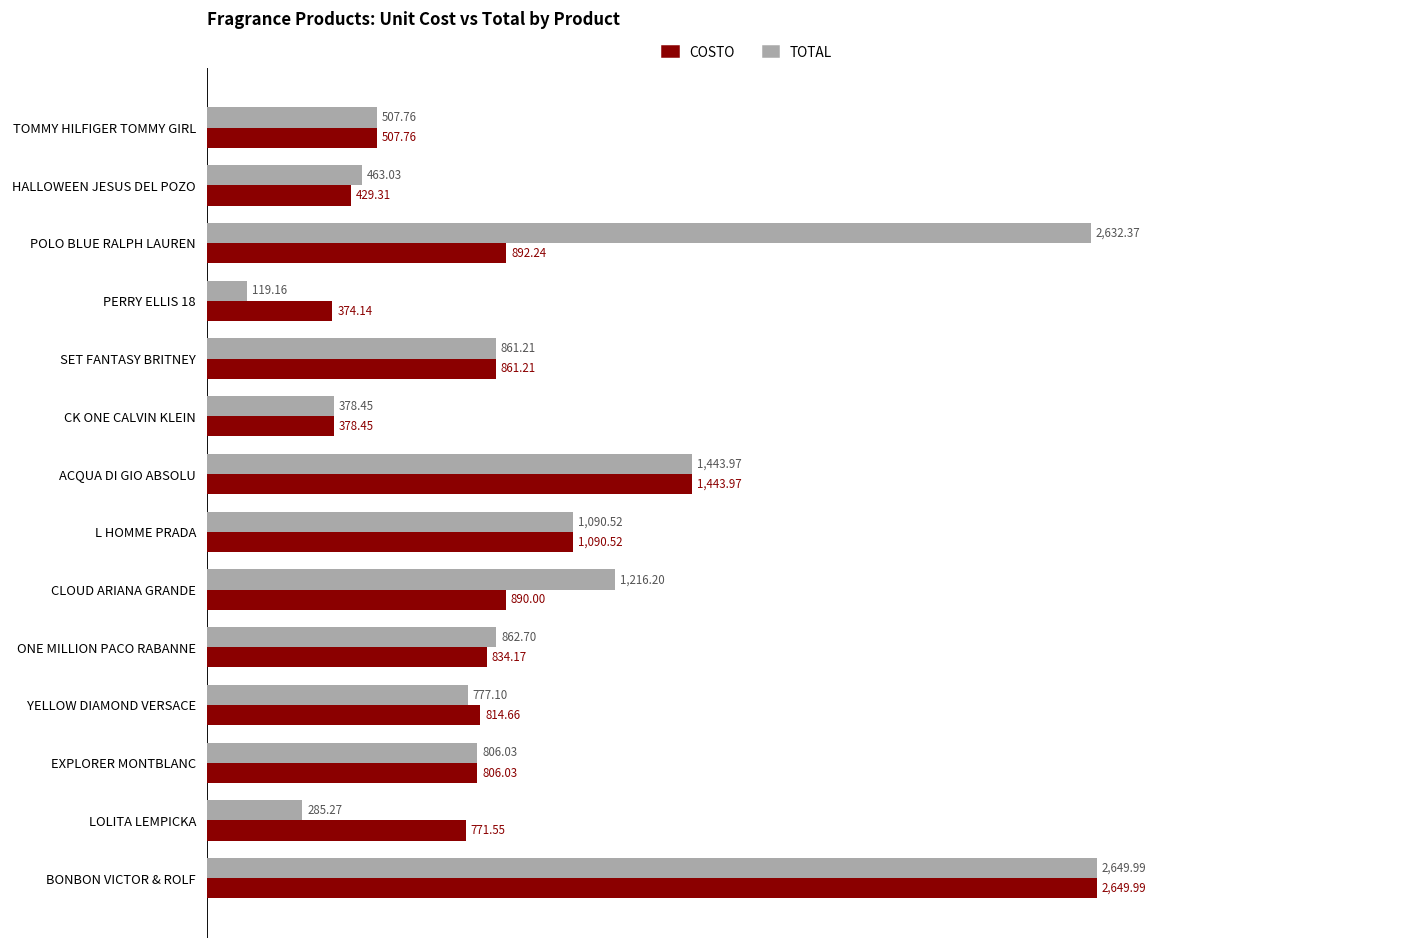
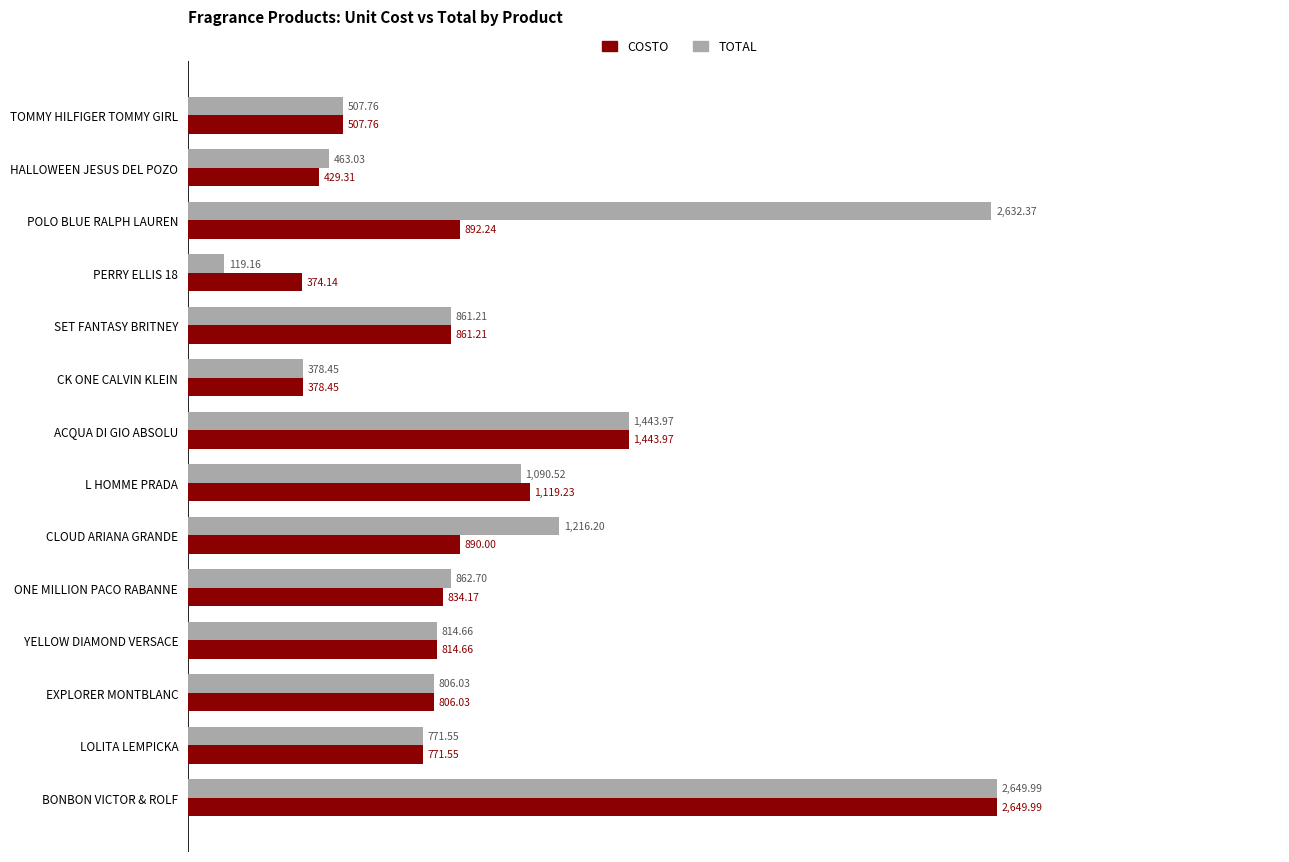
  {
    "COSTO": {
      "TOMMY HILFIGER TOMMY GIRL": "507.76",
      "HALLOWEEN JESUS DEL POZO": "429.31",
      "POLO BLUE RALPH LAUREN": "892.24",
      "PERRY ELLIS 18": "374.14",
      "SET FANTASY BRITNEY": "861.21",
      "CK ONE CALVIN KLEIN": "378.45",
      "ACQUA DI GIO ABSOLU": "1,443.97",
-     "L HOMME PRADA": "1,090.52",
+     "L HOMME PRADA": "1,119.23",
      "CLOUD ARIANA GRANDE": "890.00",
      "ONE MILLION PACO RABANNE": "834.17",
      "YELLOW DIAMOND VERSACE": "814.66",
      "EXPLORER MONTBLANC": "806.03",
      "LOLITA LEMPICKA": "771.55",
      "BONBON VICTOR & ROLF": "2,649.99"
    },
    "TOTAL": {
      "TOMMY HILFIGER TOMMY GIRL": "507.76",
      "HALLOWEEN JESUS DEL POZO": "463.03",
      "POLO BLUE RALPH LAUREN": "2,632.37",
      "PERRY ELLIS 18": "119.16",
      "SET FANTASY BRITNEY": "861.21",
      "CK ONE CALVIN KLEIN": "378.45",
      "ACQUA DI GIO ABSOLU": "1,443.97",
      "L HOMME PRADA": "1,090.52",
      "CLOUD ARIANA GRANDE": "1,216.20",
      "ONE MILLION PACO RABANNE": "862.70",
-     "YELLOW DIAMOND VERSACE": "777.10",
+     "YELLOW DIAMOND VERSACE": "814.66",
      "EXPLORER MONTBLANC": "806.03",
-     "LOLITA LEMPICKA": "285.27",
+     "LOLITA LEMPICKA": "771.55",
      "BONBON VICTOR & ROLF": "2,649.99"
    }
  }
